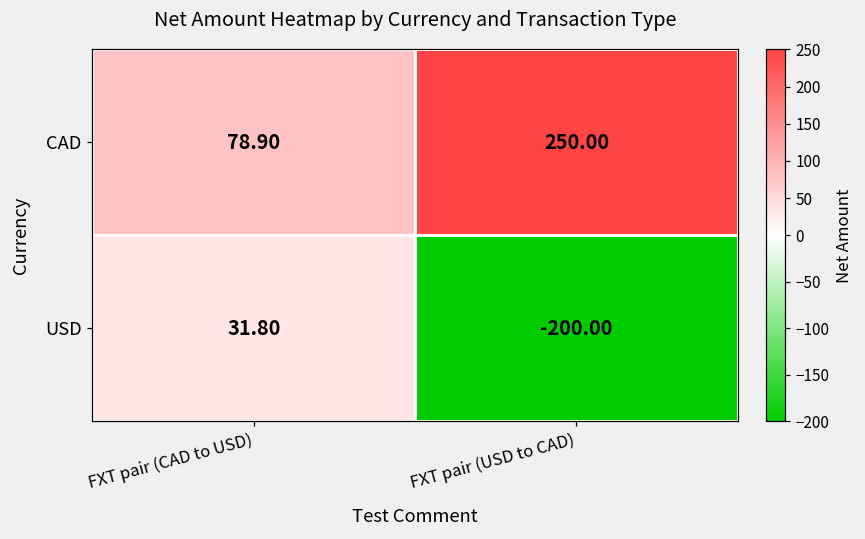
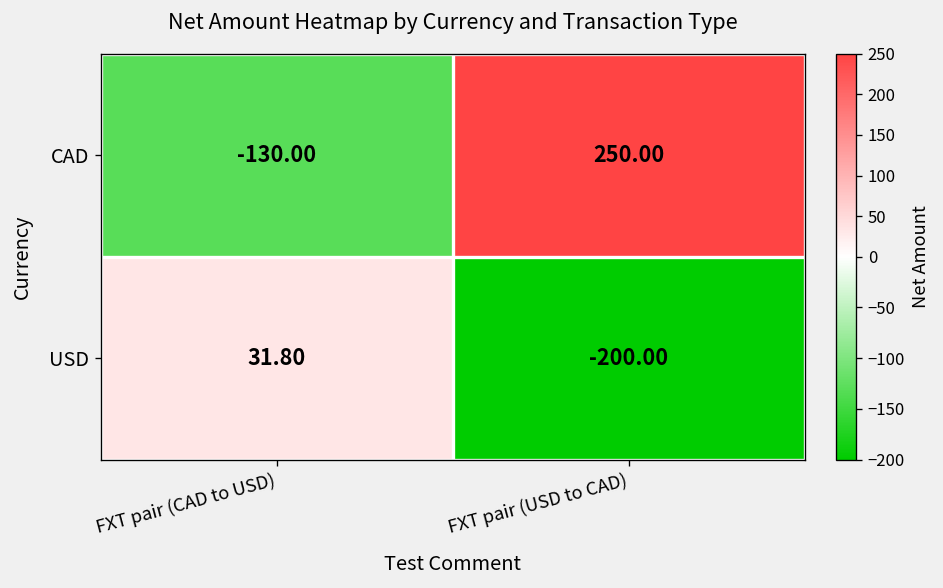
  {
    "CAD": {
-     "FXT pair (CAD to USD)": 78.90,
+     "FXT pair (CAD to USD)": -130.00,
      "FXT pair (USD to CAD)": 250.00
    },
    "USD": {
      "FXT pair (CAD to USD)": 31.80,
      "FXT pair (USD to CAD)": -200.00
    }
  }
